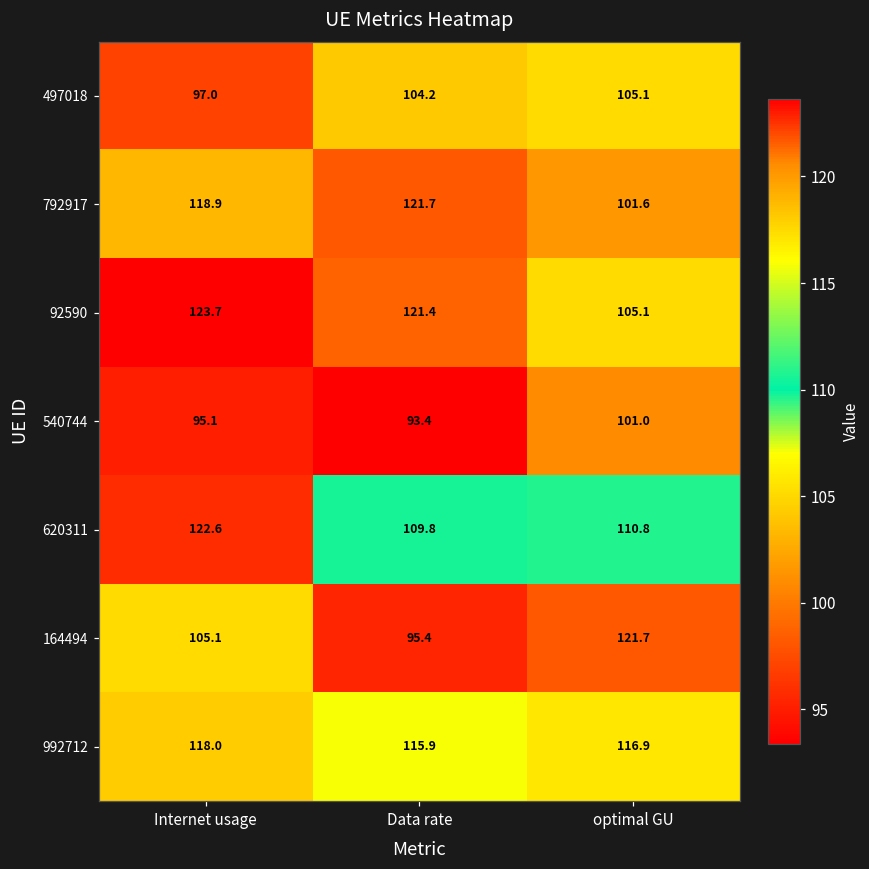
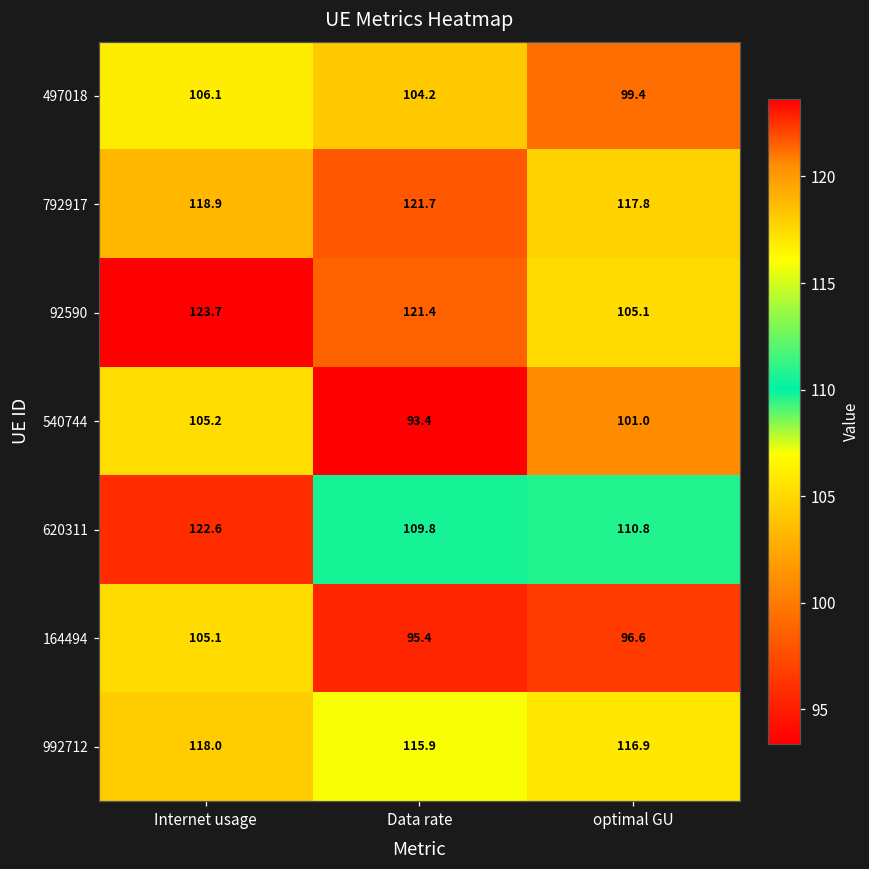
  {
    "497018": {
-     "Internet usage": 97.0,
+     "Internet usage": 106.1,
      "Data rate": 104.2,
-     "optimal GU": 105.1
+     "optimal GU": 99.4
    },
    "792917": {
      "Internet usage": 118.9,
      "Data rate": 121.7,
-     "optimal GU": 101.6
+     "optimal GU": 117.8
    },
    "92590": {
      "Internet usage": 123.7,
      "Data rate": 121.4,
      "optimal GU": 105.1
    },
    "540744": {
-     "Internet usage": 95.1,
+     "Internet usage": 105.2,
      "Data rate": 93.4,
      "optimal GU": 101.0
    },
    "620311": {
      "Internet usage": 122.6,
      "Data rate": 109.8,
      "optimal GU": 110.8
    },
    "164494": {
      "Internet usage": 105.1,
      "Data rate": 95.4,
-     "optimal GU": 121.7
+     "optimal GU": 96.6
    },
    "992712": {
      "Internet usage": 118.0,
      "Data rate": 115.9,
      "optimal GU": 116.9
    }
  }
